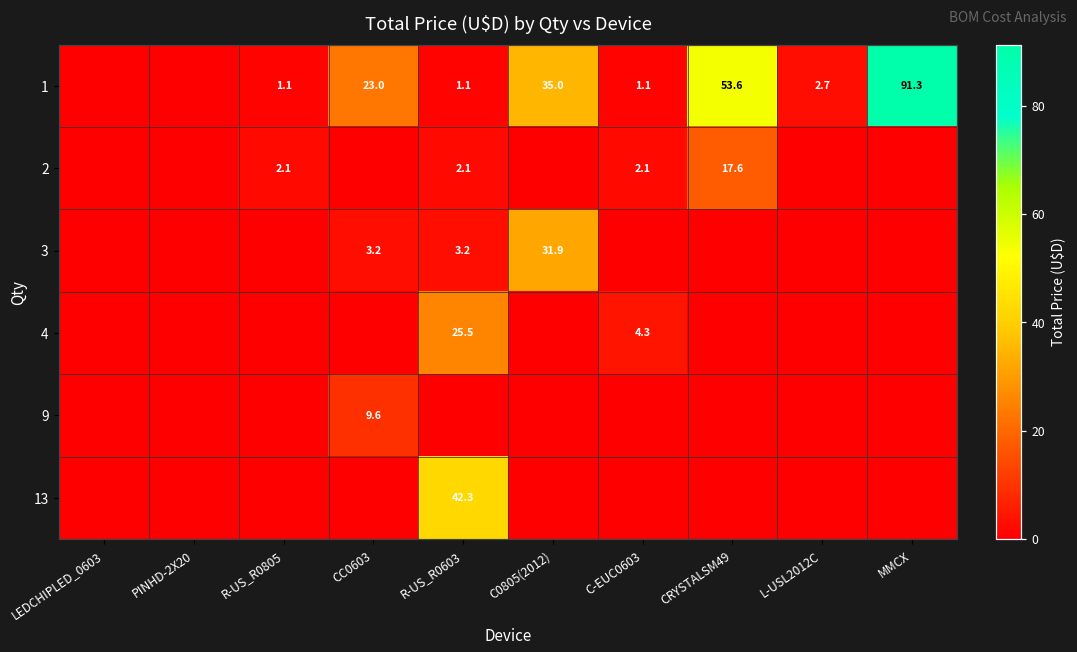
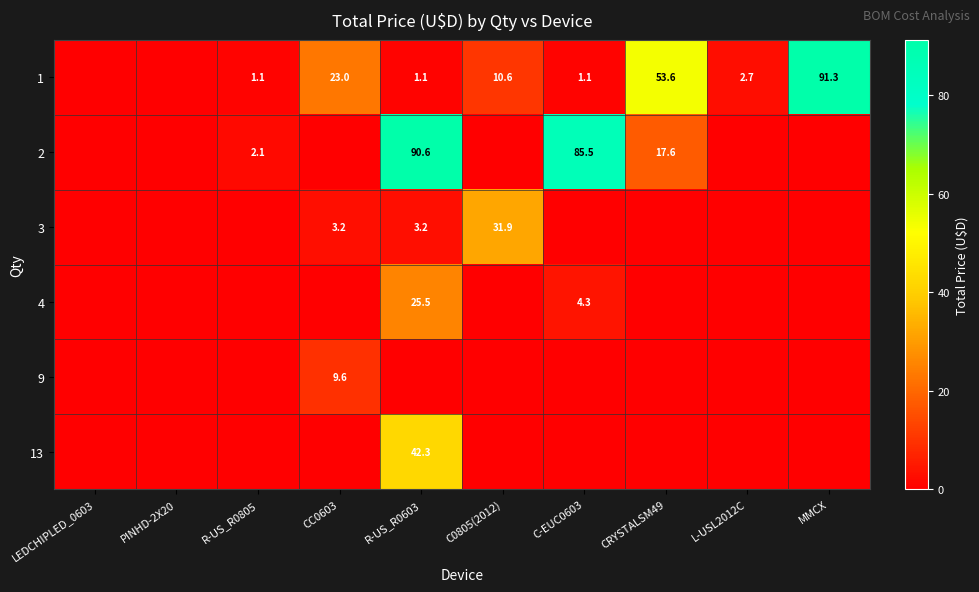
  {
    "1": {
      "R-US_R0805": 1.1,
      "CC0603": 23.0,
      "R-US_R0603": 1.1,
-     "C0805(2012)": 35.0,
+     "C0805(2012)": 10.6,
      "C-EUC0603": 1.1,
      "CRYSTALSM49": 53.6,
      "L-USL2012C": 2.7,
      "MMCX": 91.3
    },
    "2": {
      "R-US_R0805": 2.1,
-     "R-US_R0603": 2.1,
-     "C-EUC0603": 2.1,
+     "R-US_R0603": 90.6,
+     "C-EUC0603": 85.5,
      "CRYSTALSM49": 17.6
    },
    "3": {
      "CC0603": 3.2,
      "R-US_R0603": 3.2,
      "C0805(2012)": 31.9
    },
    "4": {
      "R-US_R0603": 25.5,
      "C-EUC0603": 4.3
    },
    "9": {
      "CC0603": 9.6
    },
    "13": {
      "R-US_R0603": 42.3
    }
  }
